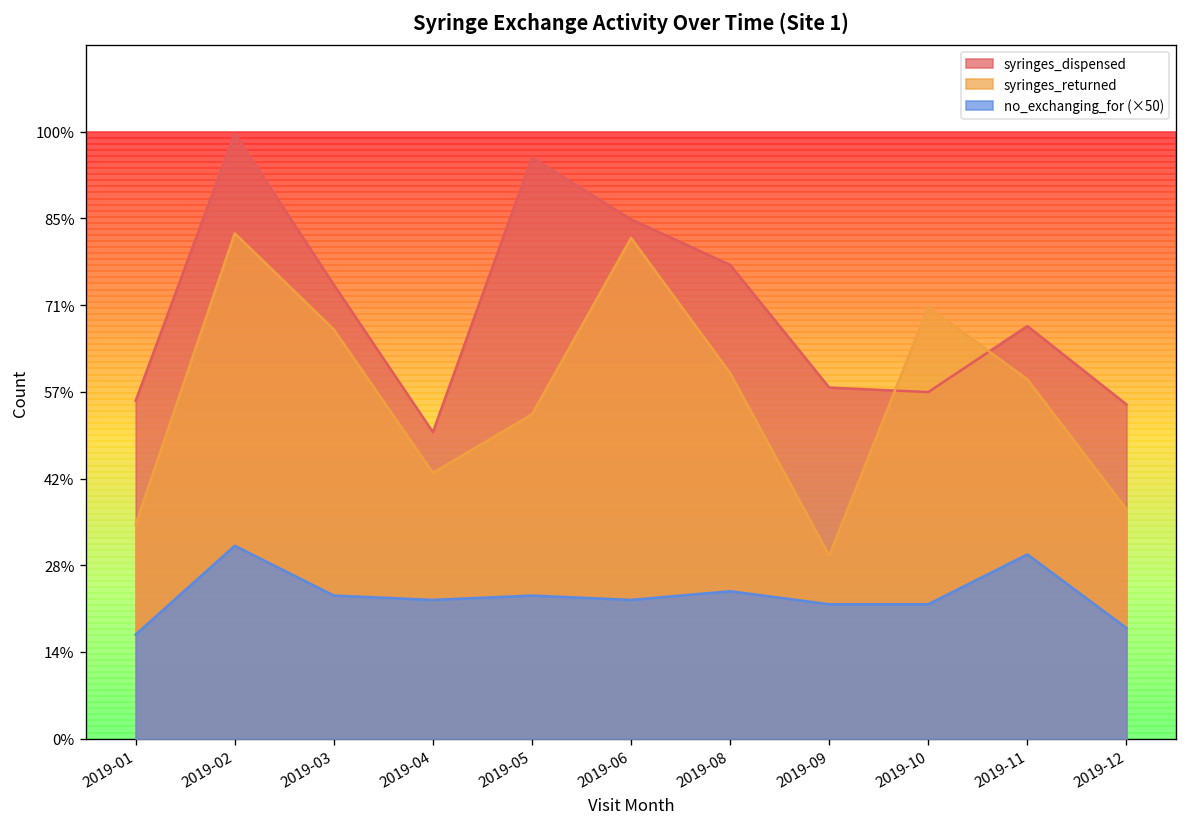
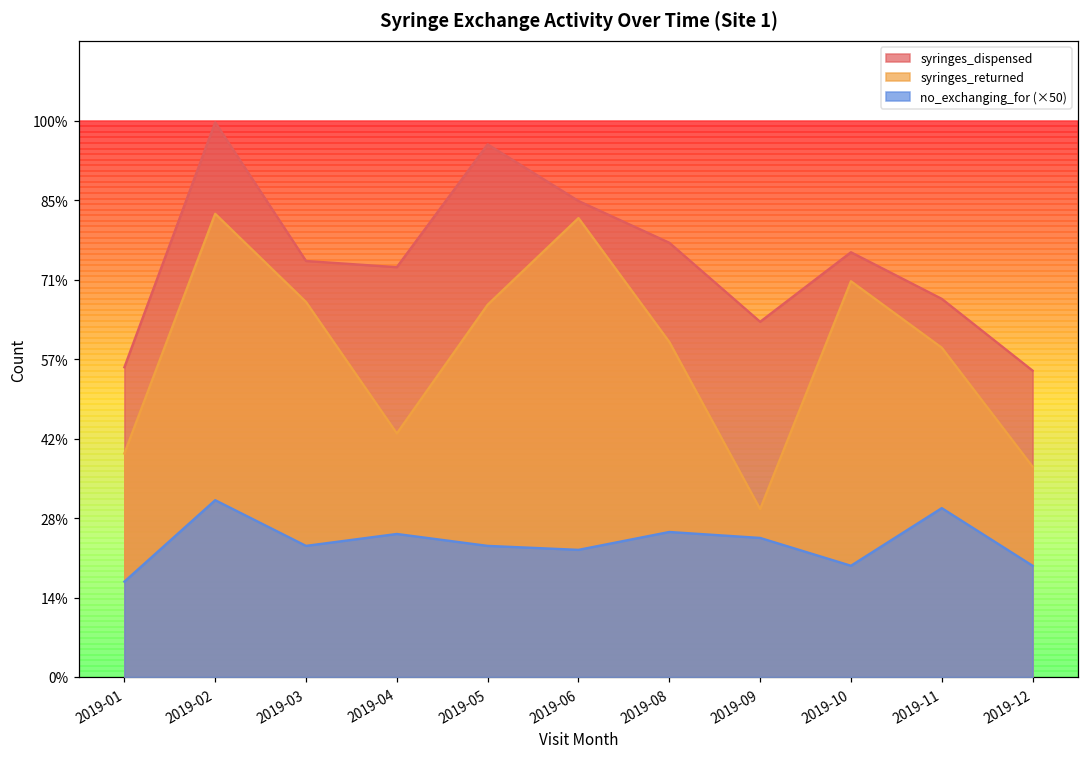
  {
    "syringes_dispensed": {
      "2019-01": "56%",
      "2019-02": "100%",
      "2019-03": "75%",
-     "2019-04": "51%",
+     "2019-04": "74%",
      "2019-05": "96%",
      "2019-06": "86%",
      "2019-08": "78%",
-     "2019-09": "58%",
-     "2019-10": "57%",
+     "2019-09": "64%",
+     "2019-10": "76%",
      "2019-11": "68%",
      "2019-12": "55%"
    },
    "syringes_returned": {
-     "2019-01": "35%",
+     "2019-01": "40%",
      "2019-02": "83%",
      "2019-03": "67%",
      "2019-04": "44%",
-     "2019-05": "53%",
+     "2019-05": "67%",
      "2019-06": "83%",
      "2019-08": "60%",
      "2019-09": "30%",
      "2019-10": "71%",
      "2019-11": "59%",
      "2019-12": "38%"
    },
    "no_exchanging_for (×50)": {
      "2019-01": "17%",
      "2019-02": "32%",
      "2019-03": "24%",
-     "2019-04": "23%",
+     "2019-04": "26%",
      "2019-05": "24%",
      "2019-06": "23%",
-     "2019-08": "24%",
-     "2019-09": "22%",
-     "2019-10": "22%",
+     "2019-08": "26%",
+     "2019-09": "25%",
+     "2019-10": "20%",
      "2019-11": "30%",
-     "2019-12": "18%"
+     "2019-12": "20%"
    }
  }
